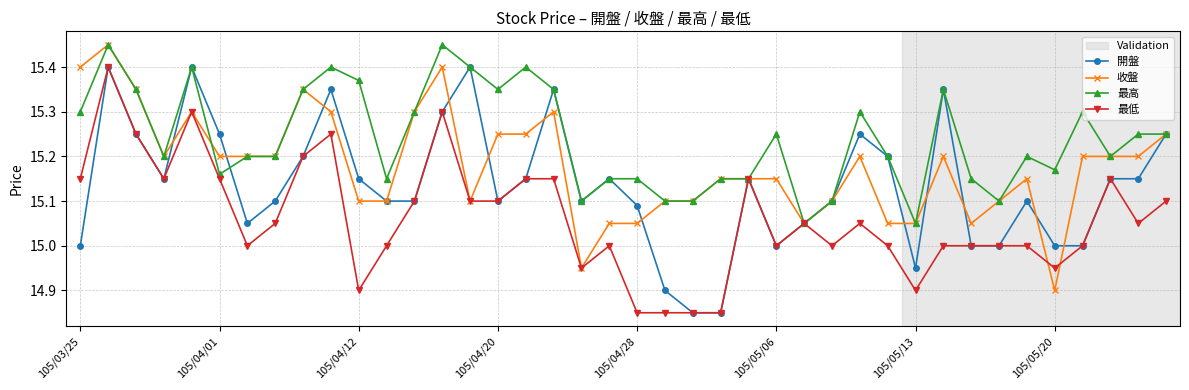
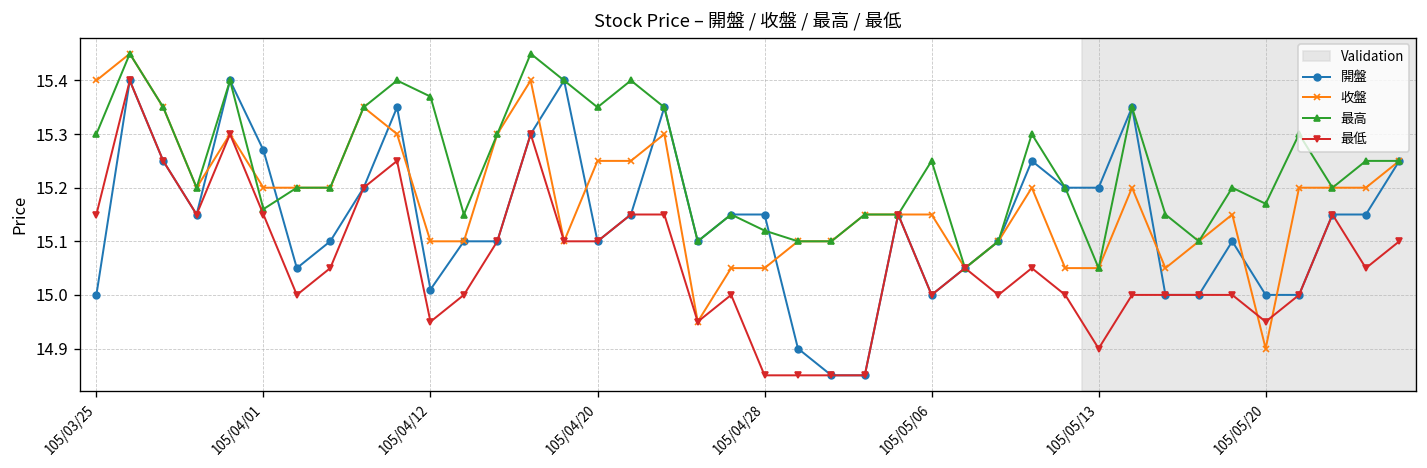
  {
    "開盤": {
      "105/03/25": 15.00,
-     "105/04/01": 15.25,
-     "105/04/12": 15.15,
-     "105/04/28": 15.09,
-     "105/05/13": 14.95,
+     "105/04/01": 15.27,
+     "105/04/12": 15.01,
+     "105/04/28": 15.15,
+     "105/05/13": 15.20,
      "105/05/20": 15.00
    },
    "收盤": {
      "105/03/25": 15.40,
      "105/04/01": 15.20,
      "105/04/12": 15.10,
      "105/04/20": 15.25,
      "105/04/28": 15.05,
      "105/05/06": 15.15,
      "105/05/20": 14.90
    },
    "最高": {
      "105/03/25": 15.30,
      "105/04/01": 15.16,
      "105/04/12": 15.37,
      "105/04/20": 15.35,
-     "105/04/28": 15.15,
+     "105/04/28": 15.12,
      "105/05/06": 15.25,
      "105/05/20": 15.17
    },
    "最低": {
      "105/03/25": 15.15,
      "105/04/01": 15.15,
-     "105/04/12": 14.90,
+     "105/04/12": 14.95,
      "105/04/28": 14.85,
      "105/05/13": 14.90,
      "105/05/20": 14.95
    }
  }
